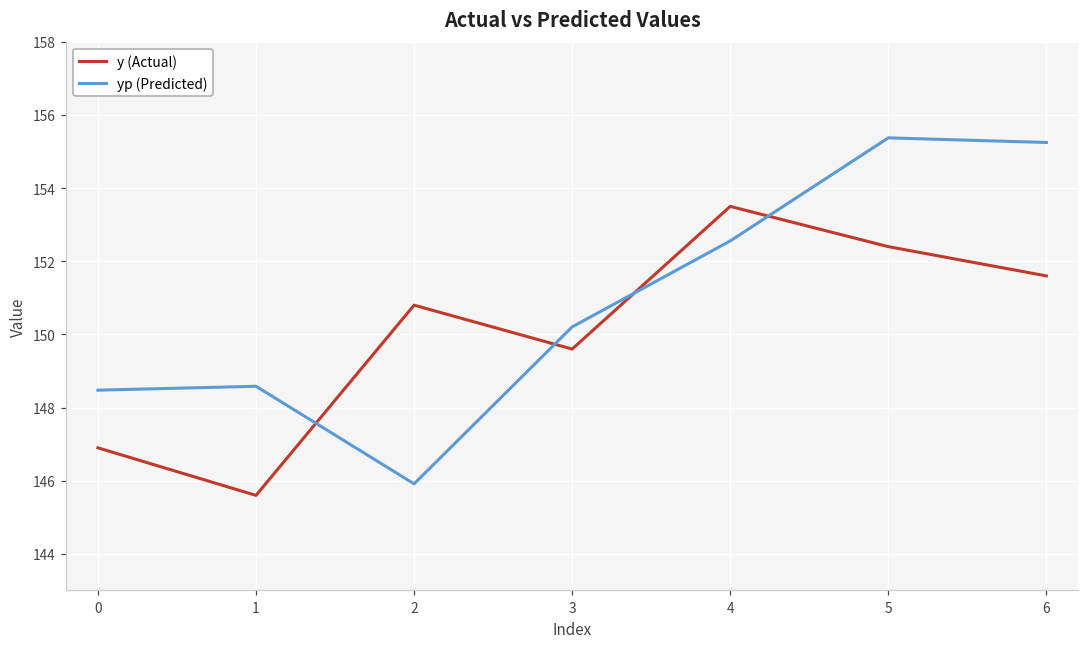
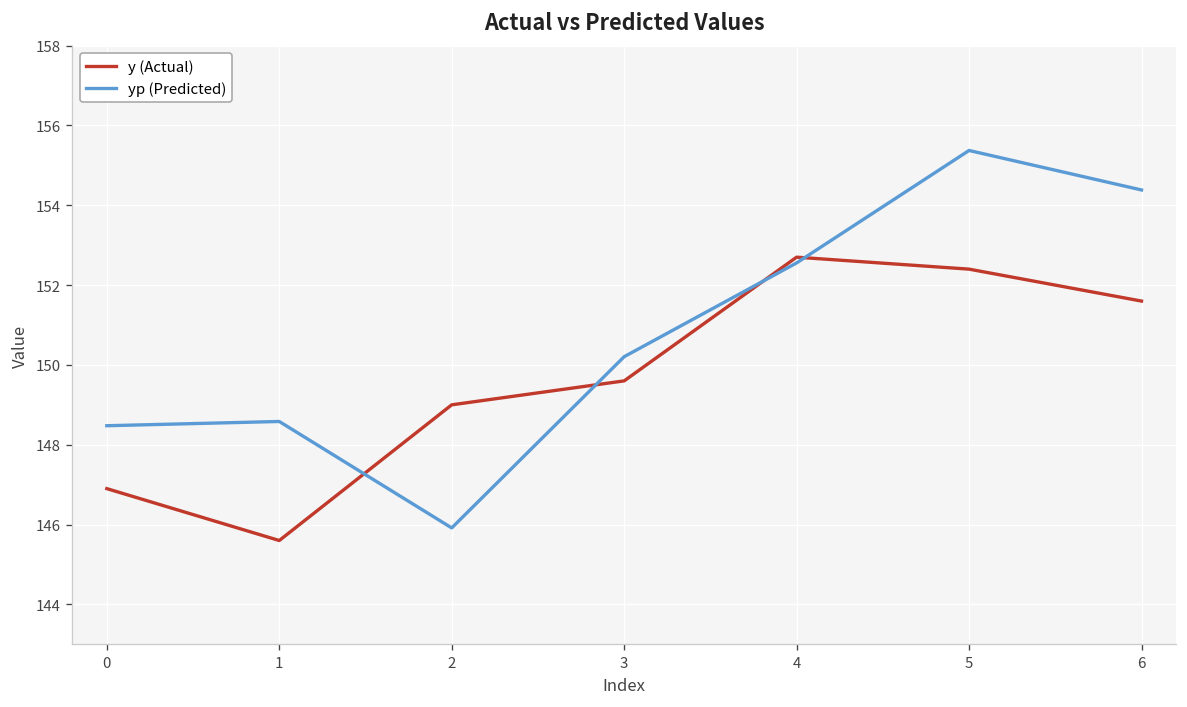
  {
    "y (Actual)": {
      "0": 146.9,
      "1": 145.6,
-     "2": 150.8,
+     "2": 149.0,
      "3": 149.6,
-     "4": 153.5,
+     "4": 152.7,
      "5": 152.4,
      "6": 151.6
    },
    "yp (Predicted)": {
      "0": 148.5,
      "1": 148.6,
      "2": 145.9,
      "3": 150.2,
      "4": 152.6,
      "5": 155.4,
-     "6": 155.2
+     "6": 154.4
    }
  }
